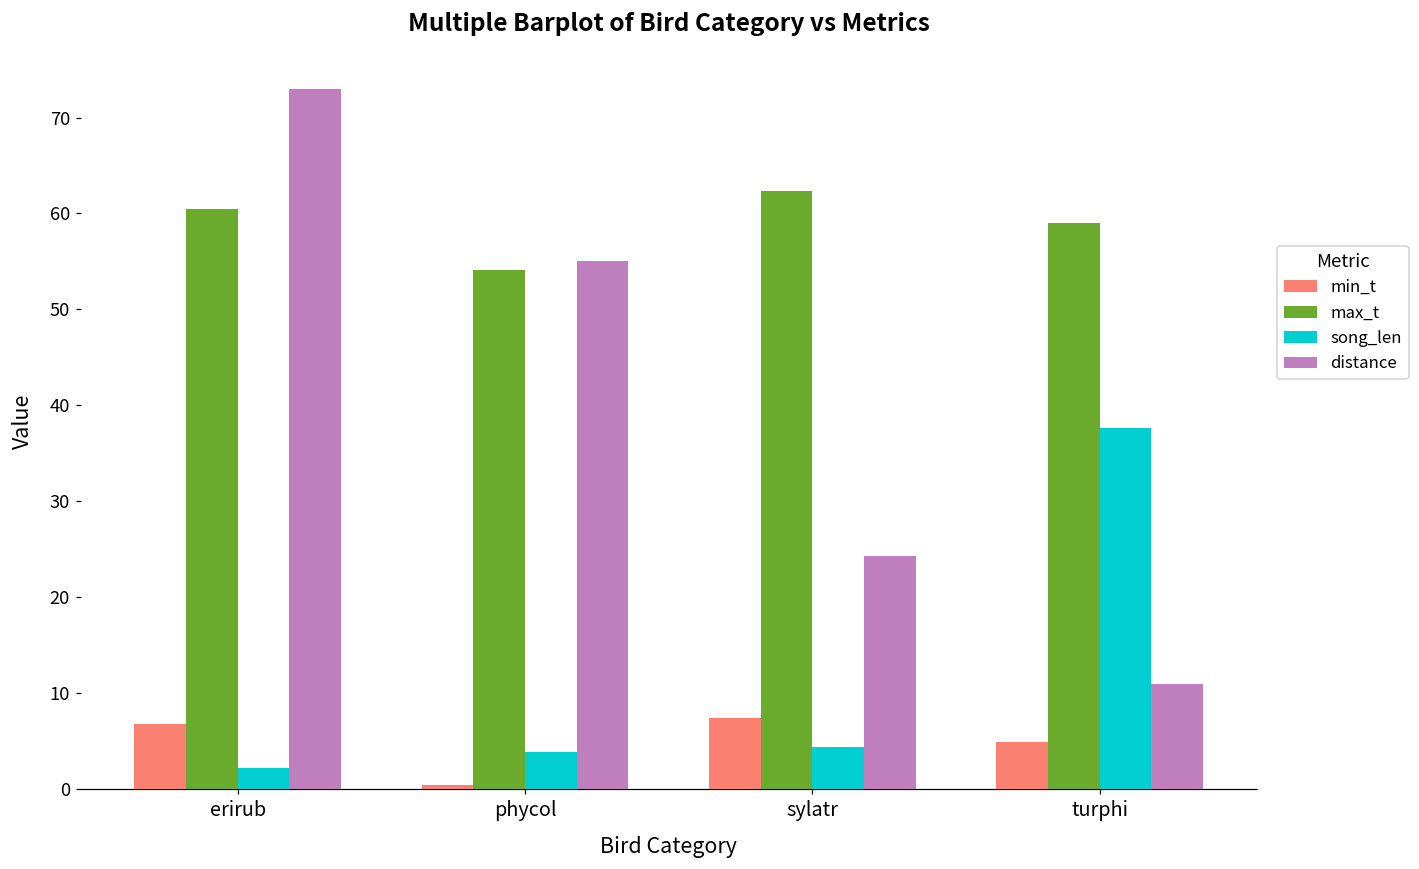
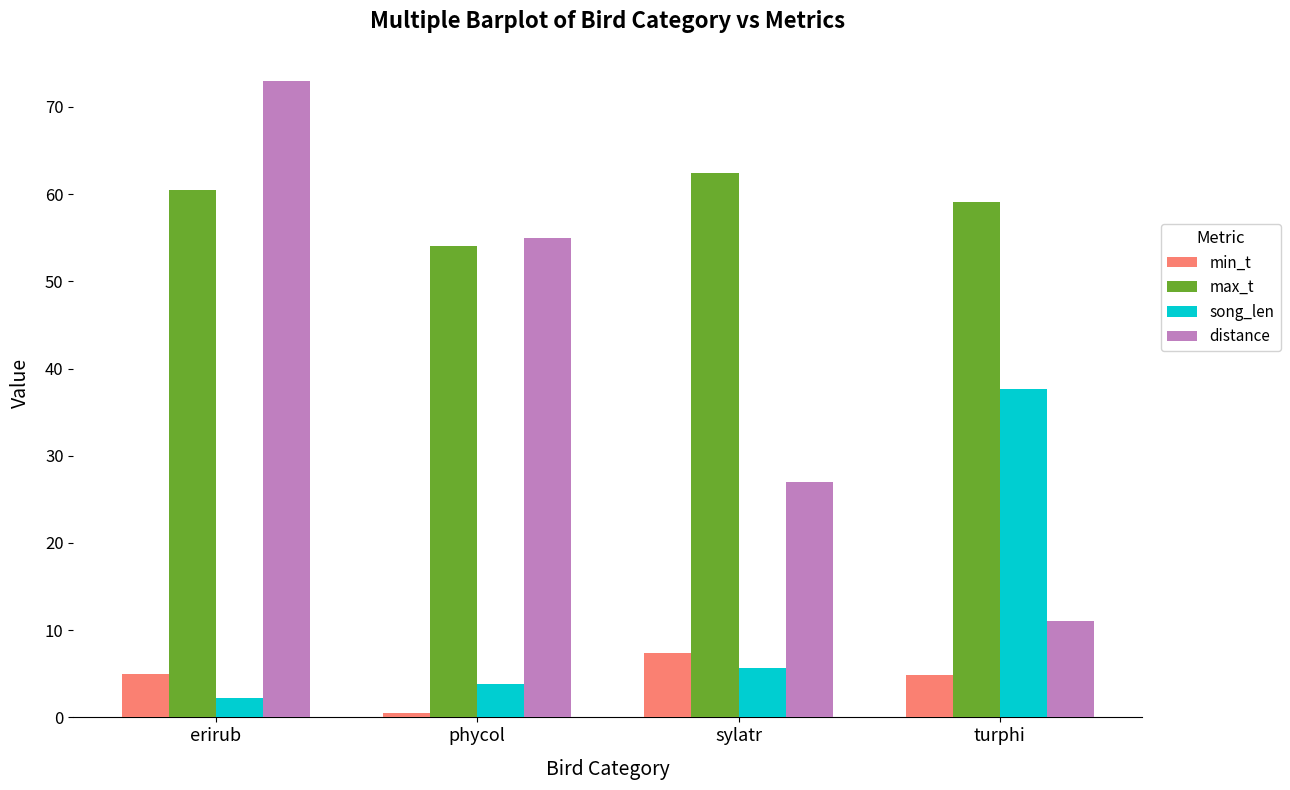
  {
    "min_t": {
-     "erirub": 7,
+     "erirub": 5,
      "phycol": 0,
      "sylatr": 7,
      "turphi": 5
    },
    "max_t": {
      "erirub": 60,
      "phycol": 54,
      "sylatr": 62,
      "turphi": 59
    },
    "song_len": {
      "erirub": 2,
      "phycol": 4,
-     "sylatr": 4,
+     "sylatr": 6,
      "turphi": 38
    },
    "distance": {
      "erirub": 73,
      "phycol": 55,
-     "sylatr": 24,
+     "sylatr": 27,
      "turphi": 11
    }
  }
